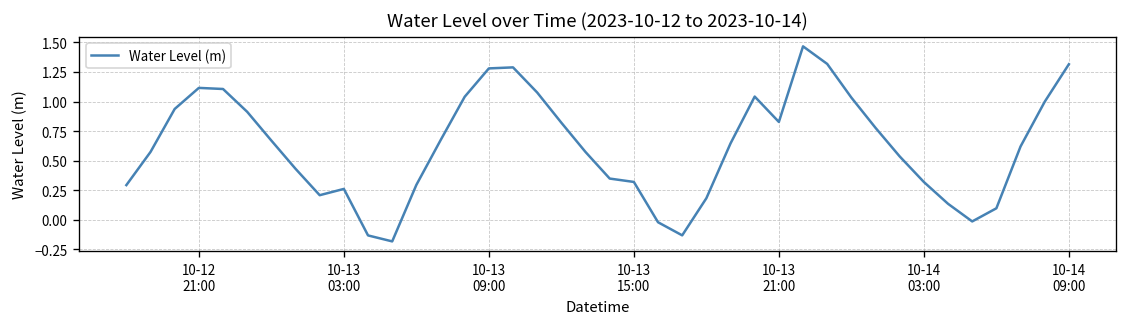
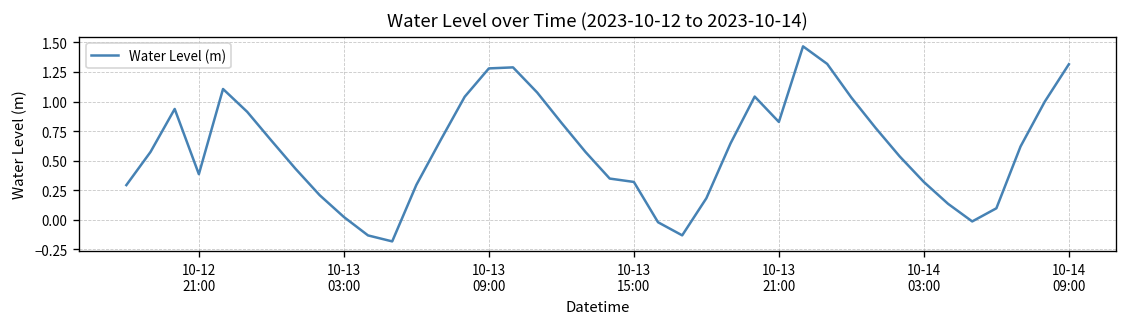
  {
-   "10-12 21:00": 1.1,
-   "10-13 03:00": 0.3,
+   "10-12 21:00": 0.4,
+   "10-13 03:00": 0.0,
    "10-13 09:00": 1.3,
    "10-13 15:00": 0.3,
    "10-13 21:00": 0.8,
    "10-14 03:00": 0.3,
    "10-14 09:00": 1.3
  }
